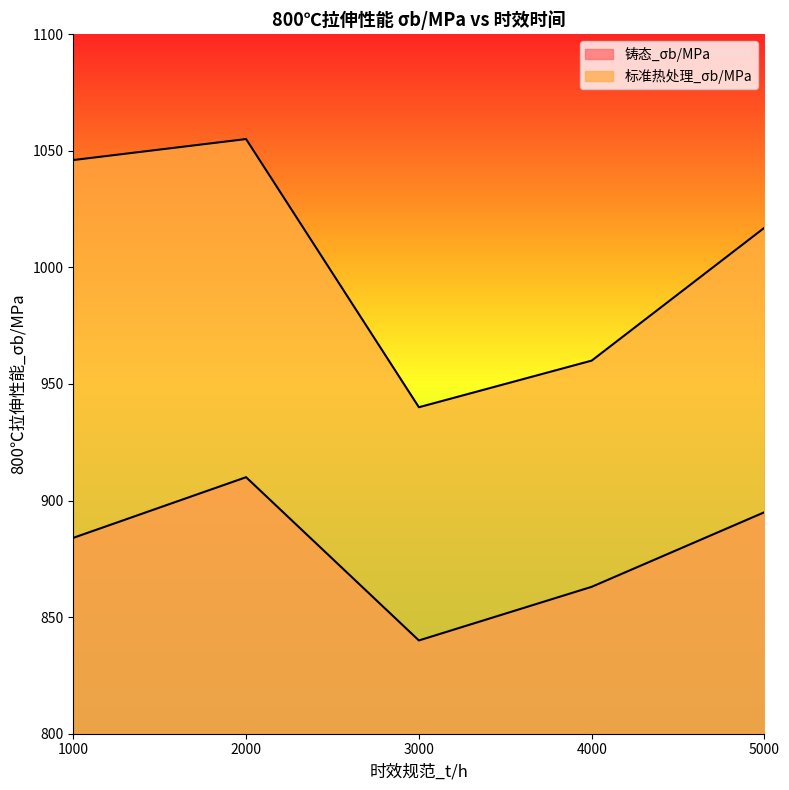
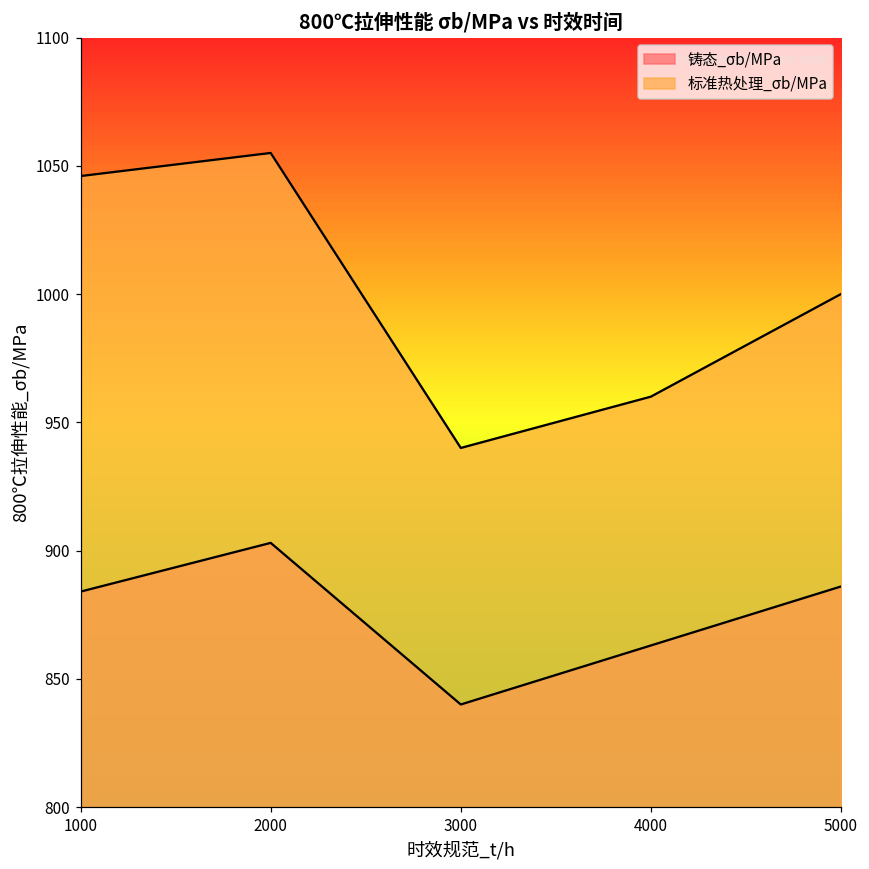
  {
    "铸态_σb/MPa": {
      "1000": 884,
-     "2000": 910,
+     "2000": 903,
      "3000": 840,
      "4000": 863,
-     "5000": 895
+     "5000": 886
    },
    "标准热处理_σb/MPa": {
      "1000": 1046,
      "2000": 1055,
      "3000": 940,
      "4000": 960,
-     "5000": 1017
+     "5000": 1000
    }
  }
